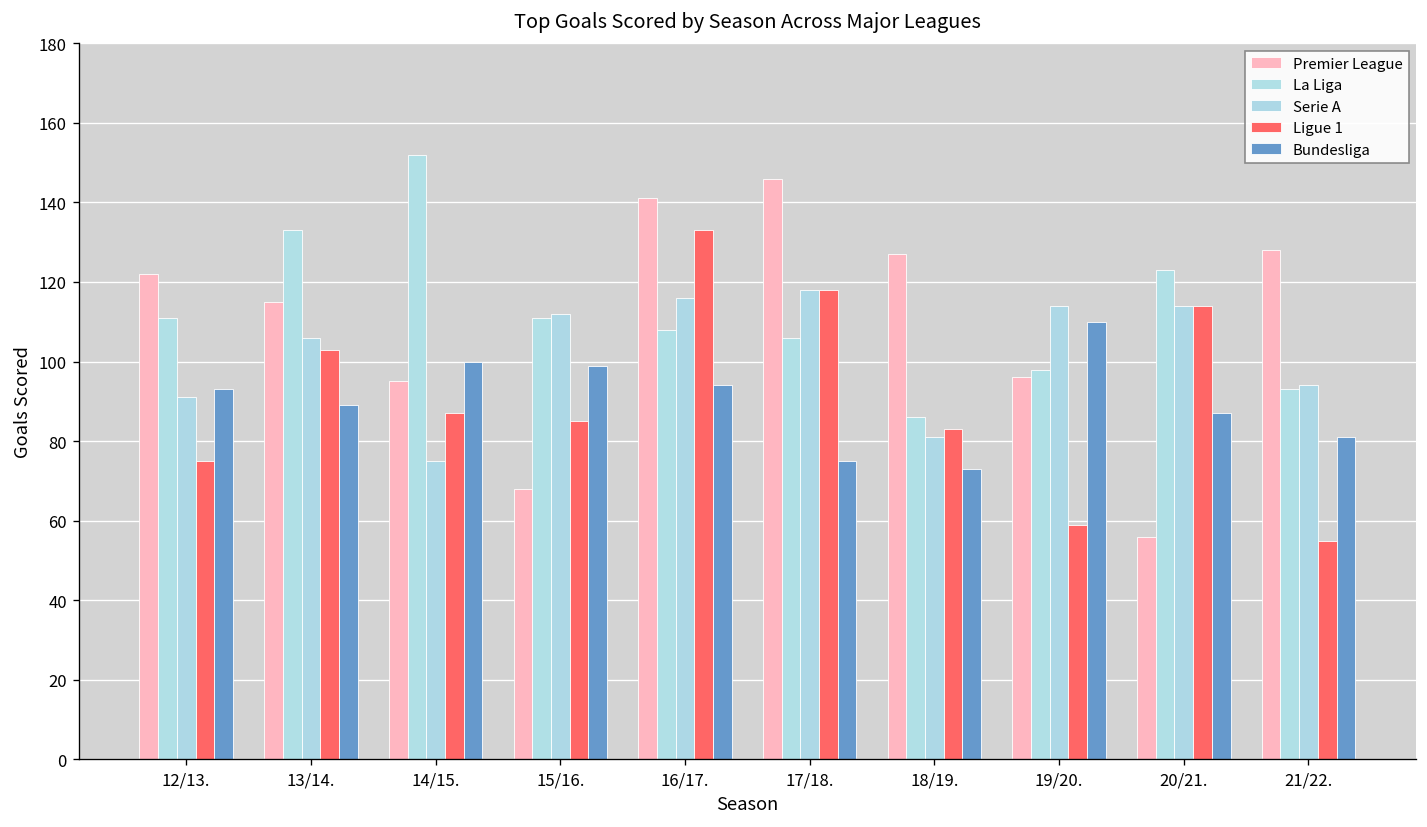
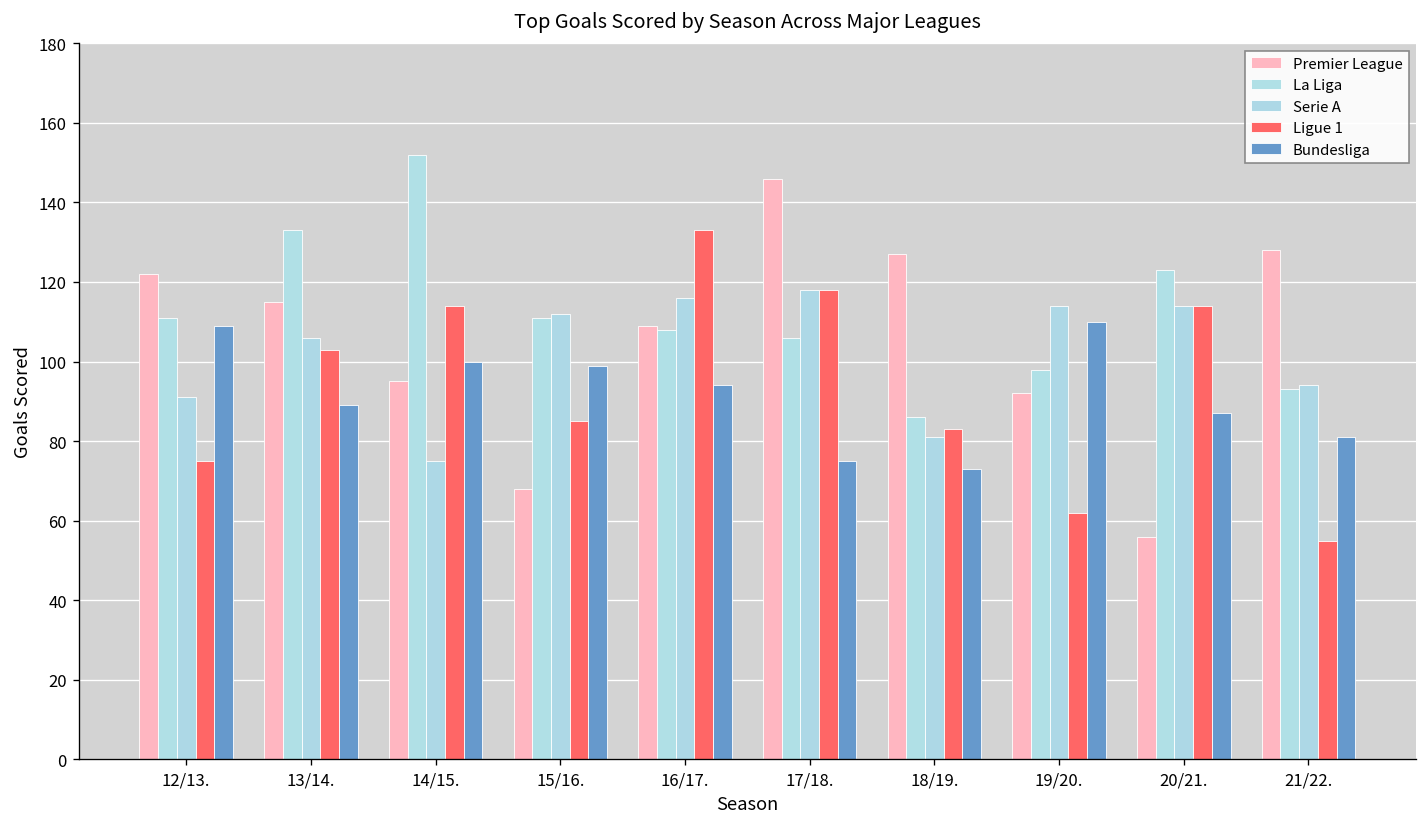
  {
    "Premier League": {
      "12/13.": 122,
      "13/14.": 115,
      "14/15.": 95,
      "15/16.": 68,
-     "16/17.": 141,
+     "16/17.": 109,
      "17/18.": 146,
      "18/19.": 127,
-     "19/20.": 96,
+     "19/20.": 92,
      "20/21.": 56,
      "21/22.": 128
    },
    "Ligue 1": {
      "12/13.": 75,
      "13/14.": 103,
-     "14/15.": 87,
+     "14/15.": 114,
      "15/16.": 85,
      "16/17.": 133,
      "17/18.": 118,
      "18/19.": 83,
-     "19/20.": 59,
+     "19/20.": 62,
      "20/21.": 114,
      "21/22.": 55
    },
    "Bundesliga": {
-     "12/13.": 93,
+     "12/13.": 109,
      "13/14.": 89,
      "14/15.": 100,
      "15/16.": 99,
      "16/17.": 94,
      "17/18.": 75,
      "18/19.": 73,
      "19/20.": 110,
      "20/21.": 87,
      "21/22.": 81
    }
  }
